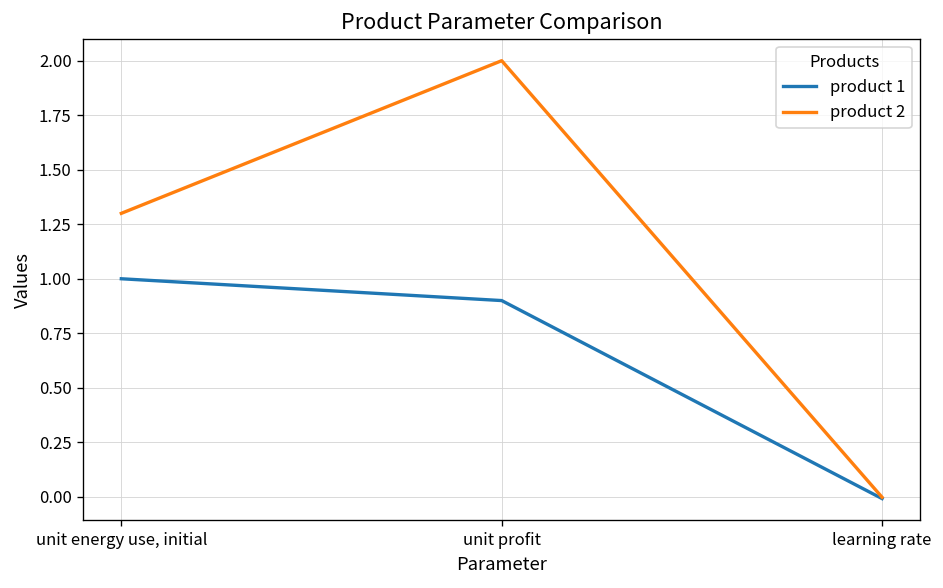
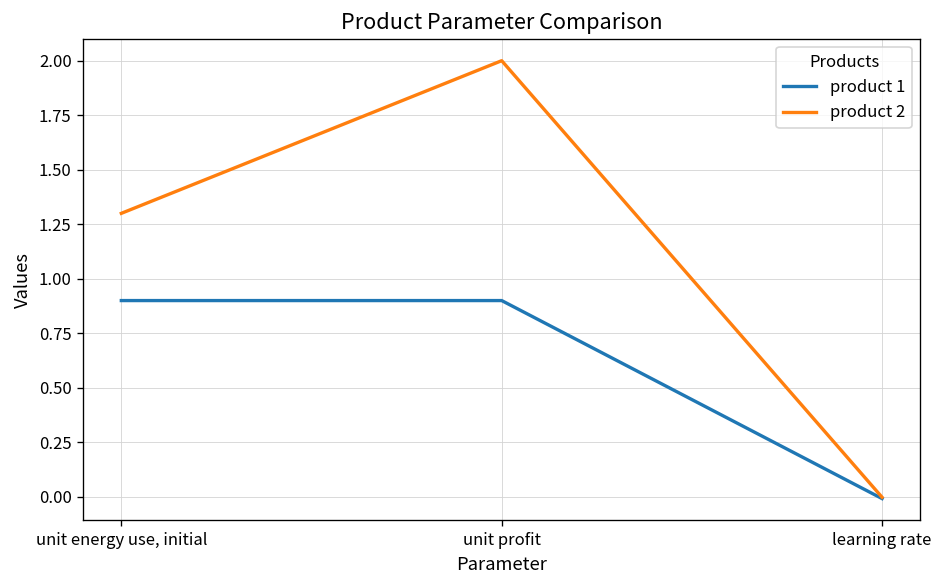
  {
    "product 1": {
-     "unit energy use, initial": 1.0,
+     "unit energy use, initial": 0.9,
      "unit profit": 0.9
    },
    "product 2": {
      "unit energy use, initial": 1.3,
      "unit profit": 2.0
    }
  }
